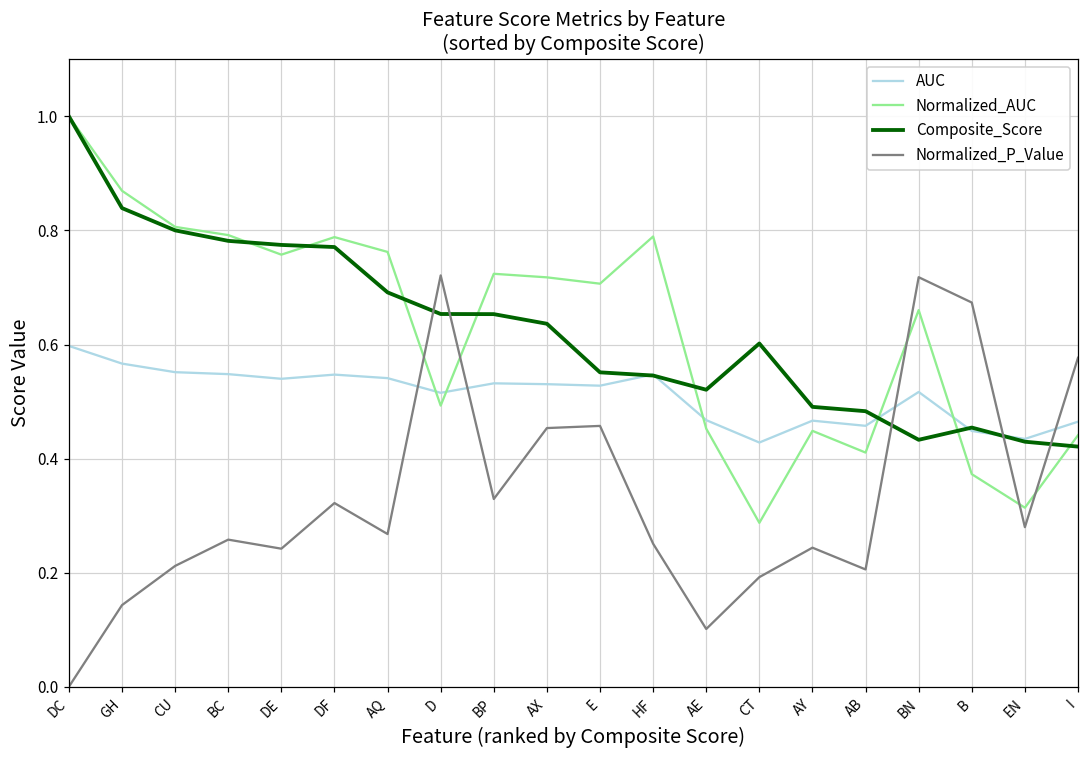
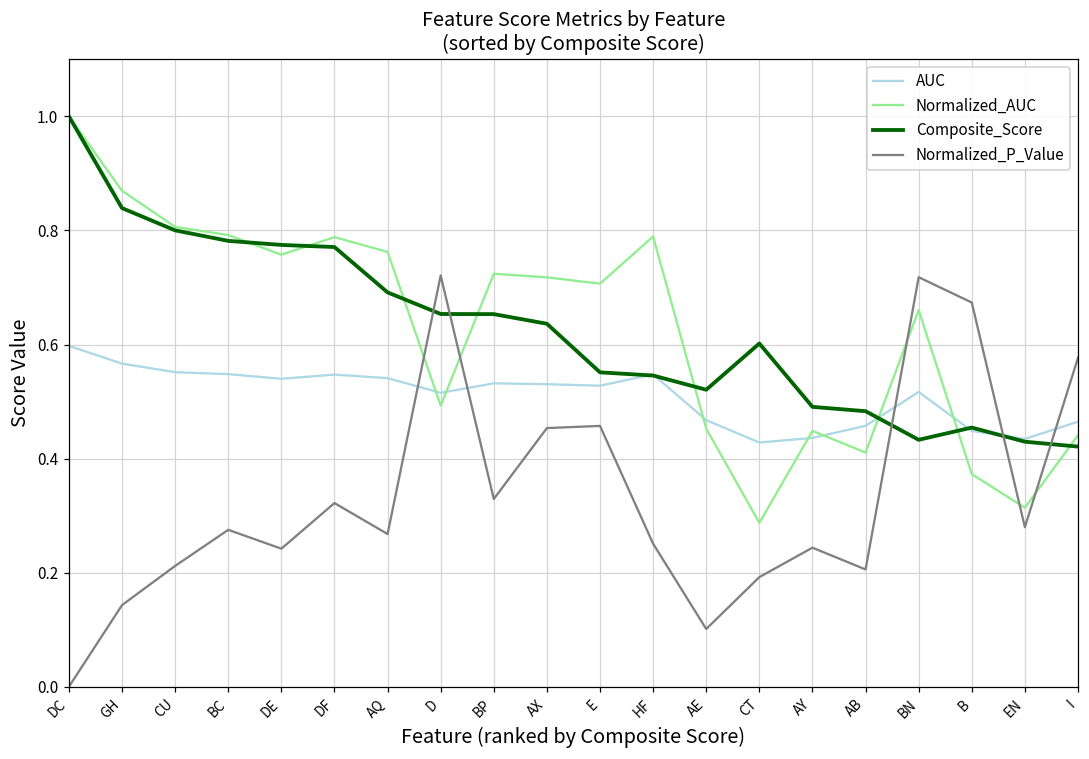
  {
    "AUC": {
      "DC": 0.60,
      "GH": 0.57,
      "CU": 0.55,
      "BC": 0.55,
      "DE": 0.54,
      "DF": 0.55,
      "AQ": 0.54,
      "D": 0.52,
      "BP": 0.53,
      "AX": 0.53,
      "E": 0.53,
      "AE": 0.47,
      "CT": 0.43,
-     "AY": 0.47,
+     "AY": 0.44,
      "AB": 0.46,
      "BN": 0.52,
      "B": 0.45,
      "I": 0.46
    },
    "Normalized_AUC": {
      "GH": 0.87,
      "CU": 0.81,
      "BC": 0.79,
      "DE": 0.76,
      "DF": 0.79,
      "AQ": 0.76,
      "D": 0.49,
      "BP": 0.72,
      "AX": 0.72,
      "E": 0.71,
      "HF": 0.79,
      "AE": 0.45,
      "CT": 0.29,
      "AY": 0.45,
      "AB": 0.41,
      "BN": 0.66,
      "B": 0.37,
      "EN": 0.31,
      "I": 0.44
    },
    "Composite_Score": {
      "GH": 0.84,
      "CU": 0.80,
      "BC": 0.78,
      "DE": 0.77,
      "DF": 0.77,
      "AQ": 0.69,
      "D": 0.65,
      "BP": 0.65,
      "AX": 0.64,
      "E": 0.55,
      "AE": 0.52,
      "CT": 0.60,
      "AY": 0.49,
      "AB": 0.48,
      "BN": 0.43,
      "B": 0.45,
      "I": 0.42
    },
    "Normalized_P_Value": {
      "DC": 0.00,
      "GH": 0.14,
      "CU": 0.21,
-     "BC": 0.26,
+     "BC": 0.28,
      "DE": 0.24,
      "DF": 0.32,
      "AQ": 0.27,
      "D": 0.72,
      "BP": 0.33,
      "AX": 0.45,
      "E": 0.46,
      "HF": 0.25,
      "AE": 0.10,
      "CT": 0.19,
      "AY": 0.24,
      "AB": 0.21,
      "BN": 0.72,
      "B": 0.67,
      "EN": 0.28,
      "I": 0.58
    }
  }
